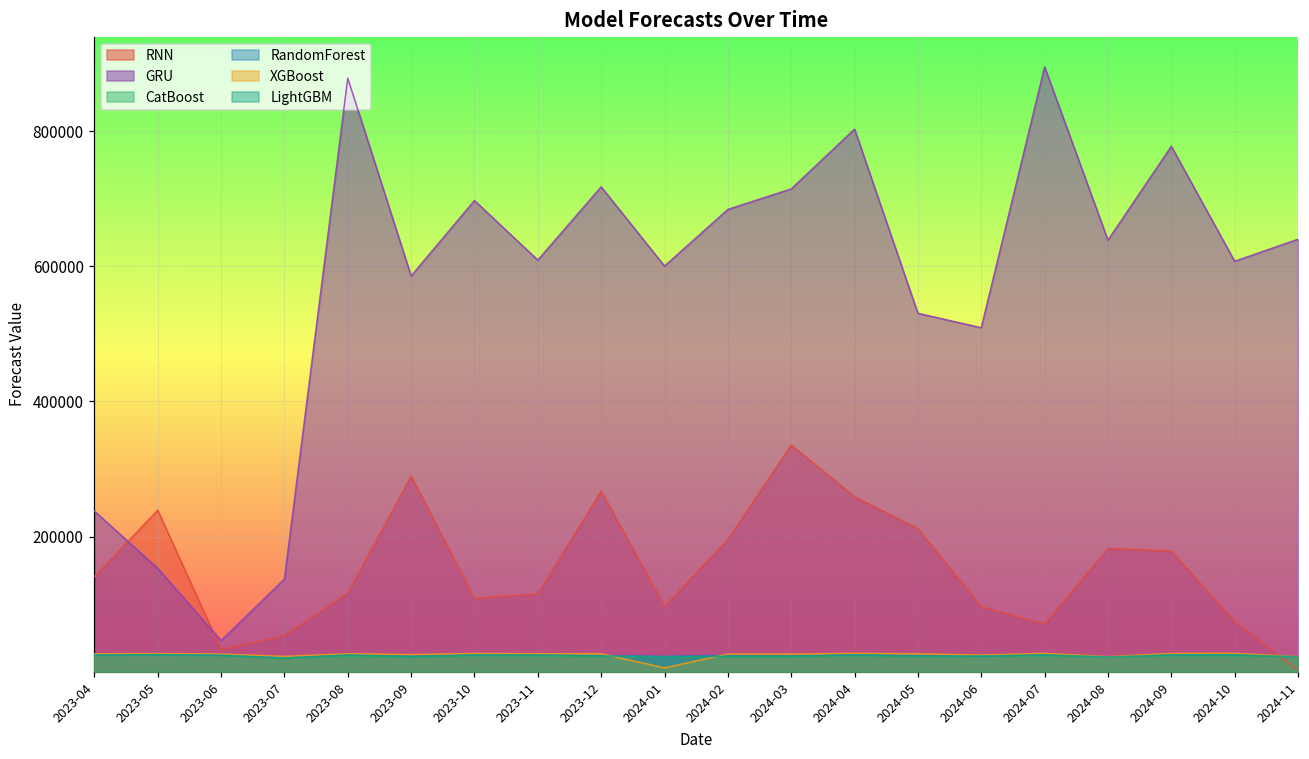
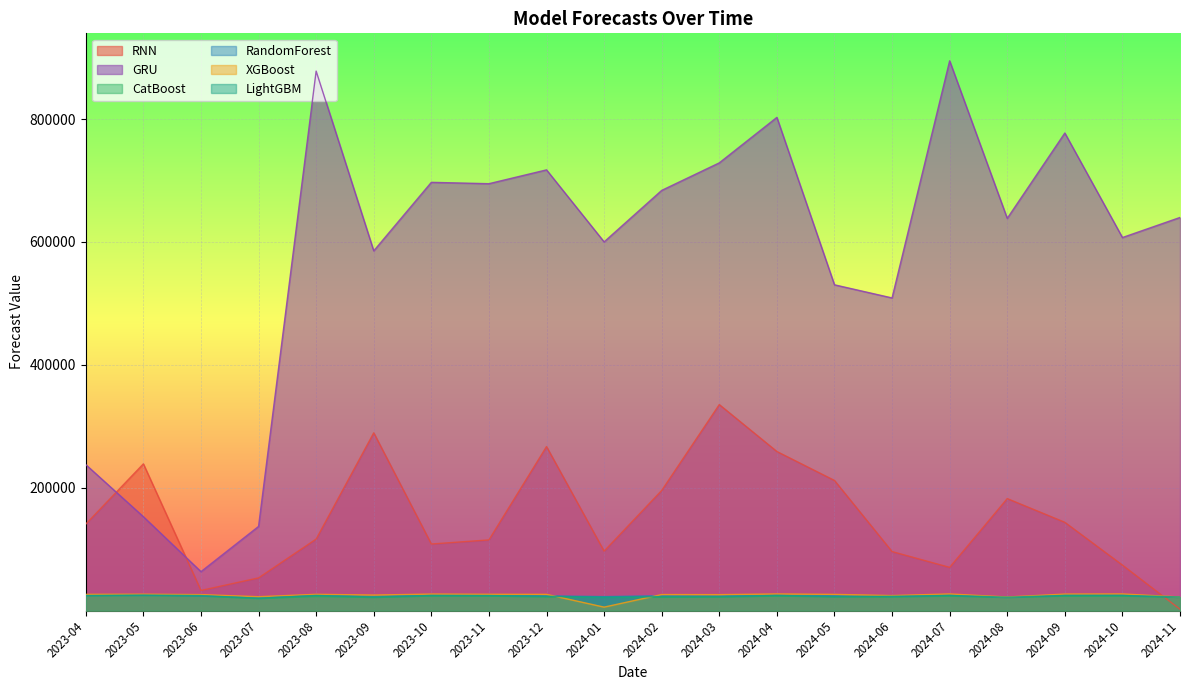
  {
    "RNN": {
      "2023-04": 140000,
      "2023-05": 240000,
      "2023-06": 30000,
      "2023-07": 50000,
      "2023-08": 120000,
      "2023-09": 290000,
      "2023-10": 110000,
      "2023-11": 120000,
      "2023-12": 270000,
      "2024-01": 100000,
      "2024-02": 200000,
      "2024-03": 340000,
      "2024-04": 260000,
      "2024-05": 210000,
      "2024-06": 100000,
      "2024-07": 70000,
      "2024-08": 180000,
-     "2024-09": 180000,
+     "2024-09": 140000,
      "2024-10": 70000,
      "2024-11": 0
    },
    "GRU": {
      "2023-04": 240000,
      "2023-05": 150000,
-     "2023-06": 50000,
+     "2023-06": 60000,
      "2023-07": 140000,
      "2023-09": 590000,
      "2023-10": 700000,
-     "2023-11": 610000,
+     "2023-11": 690000,
      "2023-12": 720000,
      "2024-01": 600000,
      "2024-02": 680000,
-     "2024-03": 710000,
+     "2024-03": 730000,
      "2024-04": 800000,
      "2024-05": 530000,
      "2024-06": 510000,
      "2024-07": 890000,
      "2024-08": 640000,
      "2024-09": 780000,
      "2024-10": 610000,
      "2024-11": 640000
    },
    "XGBoost": {
      "2024-01": 10000
    }
  }
